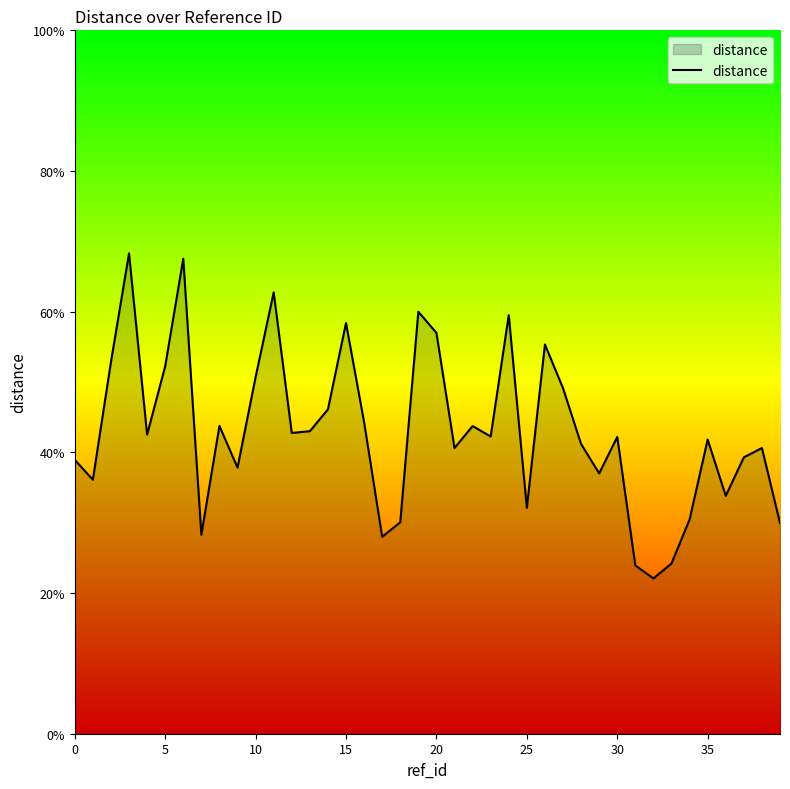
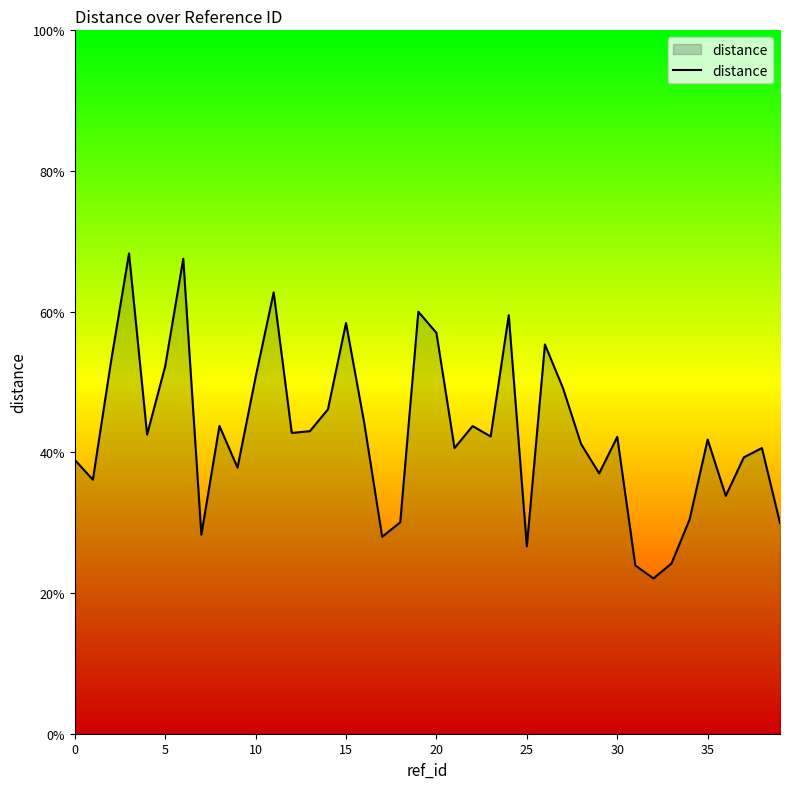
  {
    "0": "39%",
    "5": "52%",
    "10": "51%",
    "15": "58%",
    "20": "57%",
-   "25": "32%",
+   "25": "27%",
    "30": "42%",
    "35": "42%"
  }
